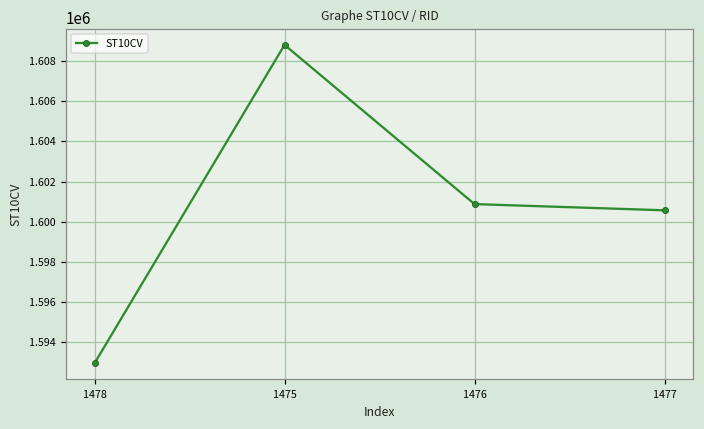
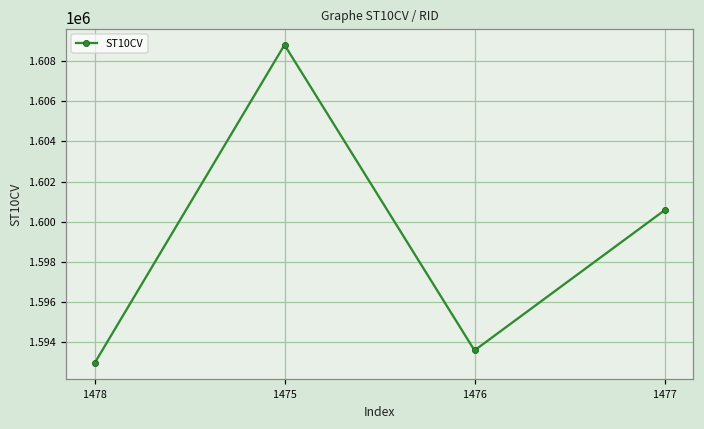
  {
    "1478": 1593000,
    "1475": 1608800,
-   "1476": 1600900,
+   "1476": 1593600,
    "1477": 1600600
  }
